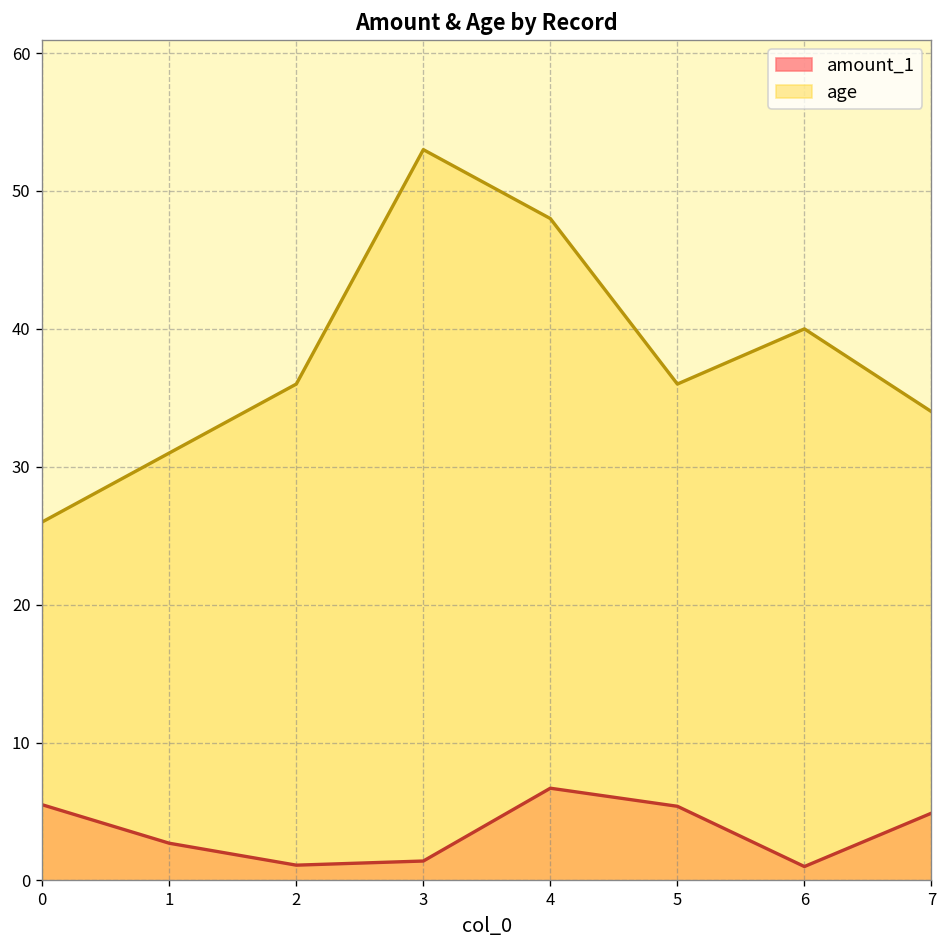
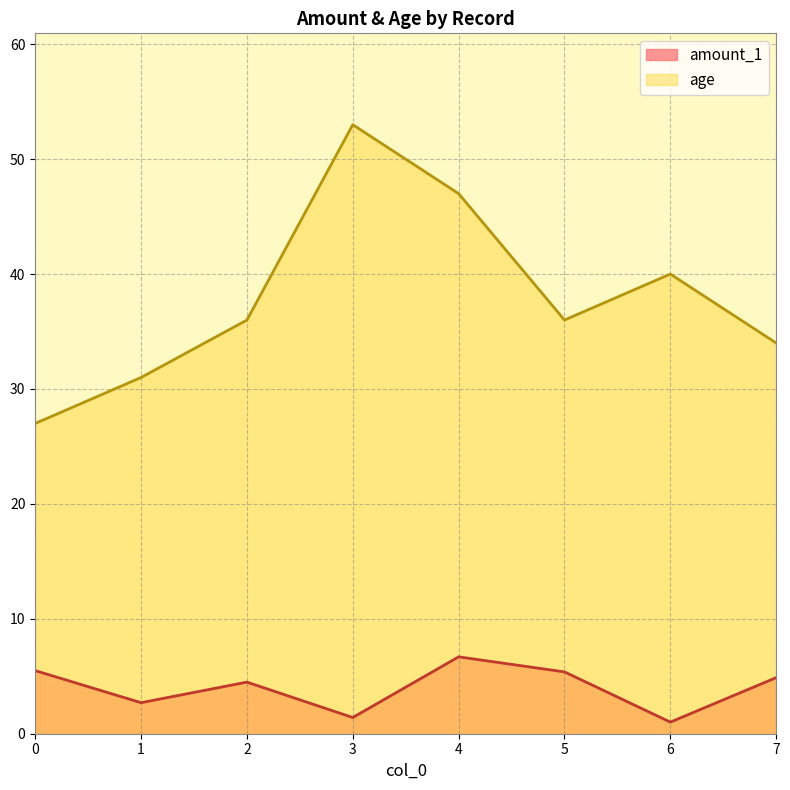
  {
    "amount_1": {
      "0": 5.5,
      "1": 2.7,
-     "2": 1.1,
+     "2": 4.5,
      "3": 1.4,
      "4": 6.7,
      "5": 5.4,
      "6": 1.0,
      "7": 4.9
    },
    "age": {
-     "0": 26,
+     "0": 27,
      "1": 31,
      "2": 36,
      "3": 53,
-     "4": 48,
+     "4": 47,
      "5": 36,
      "6": 40,
      "7": 34
    }
  }
